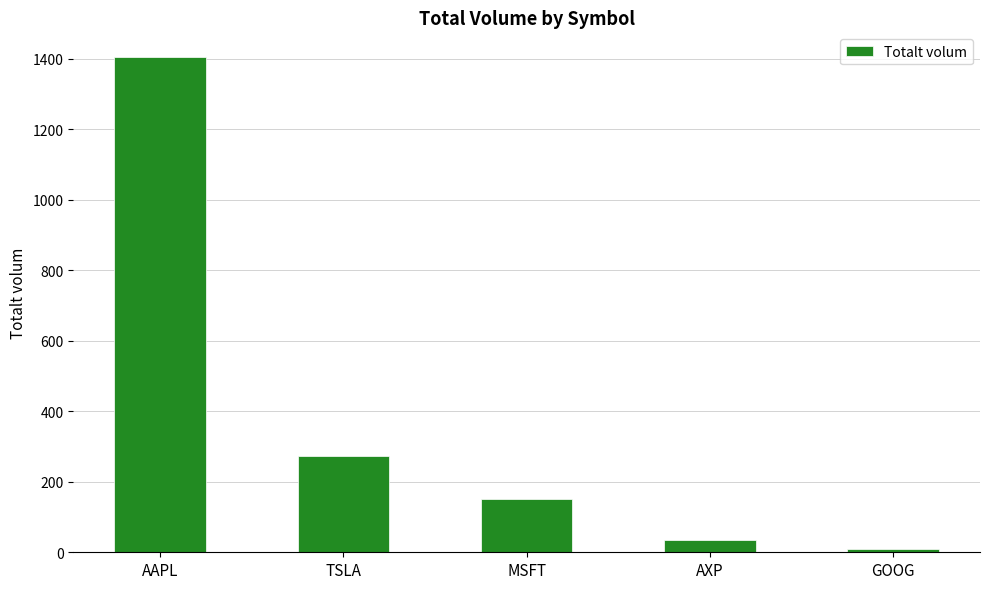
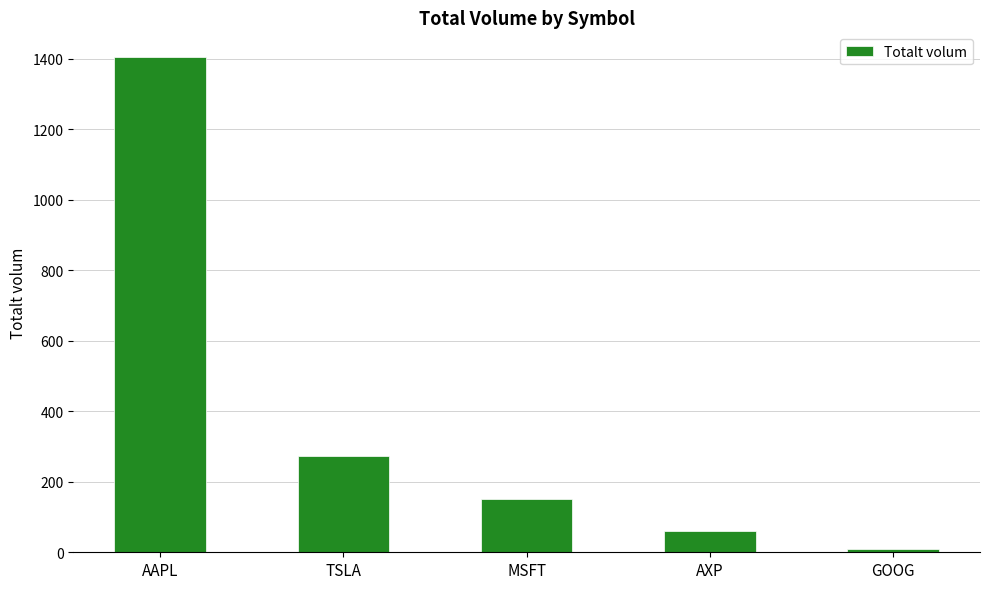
  {
    "AAPL": 1400,
    "TSLA": 270,
    "MSFT": 150,
-   "AXP": 30,
+   "AXP": 60,
    "GOOG": 10
  }
